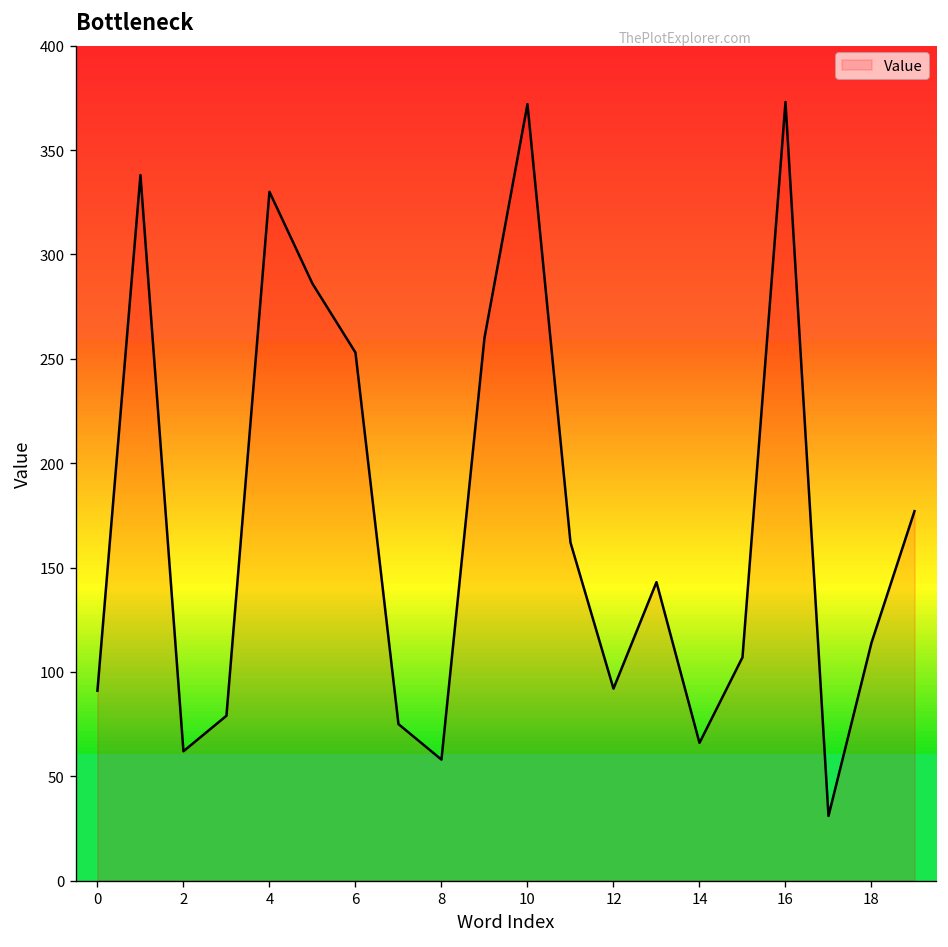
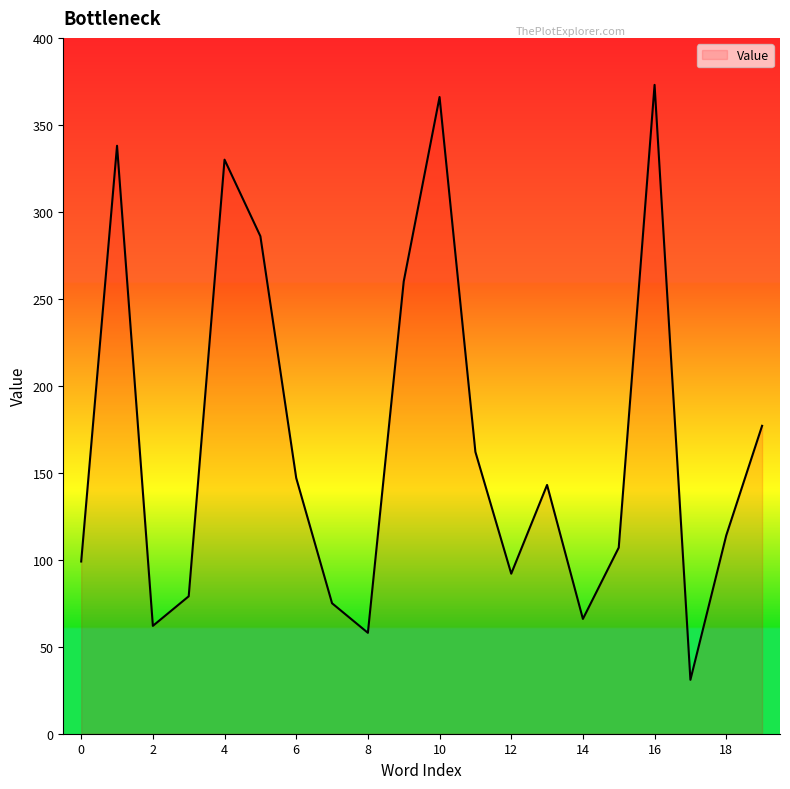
  {
-   "0": 91,
+   "0": 99,
    "2": 62,
    "4": 330,
-   "6": 253,
+   "6": 147,
    "8": 58,
-   "10": 372,
+   "10": 366,
    "12": 92,
    "14": 66,
    "16": 373,
    "18": 114
  }
